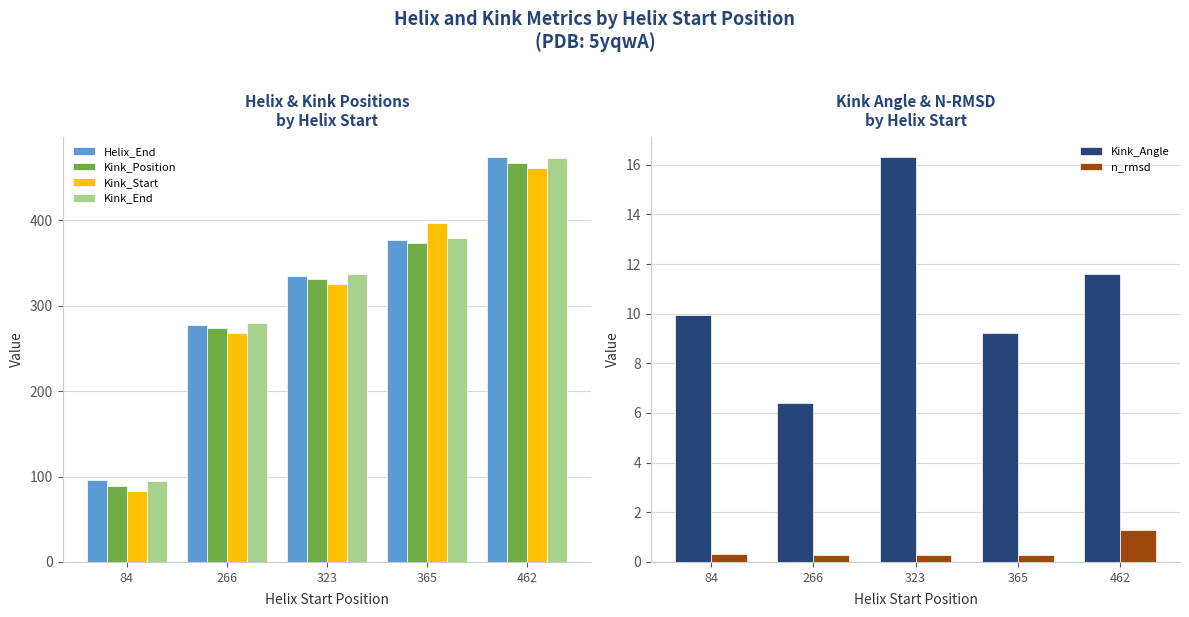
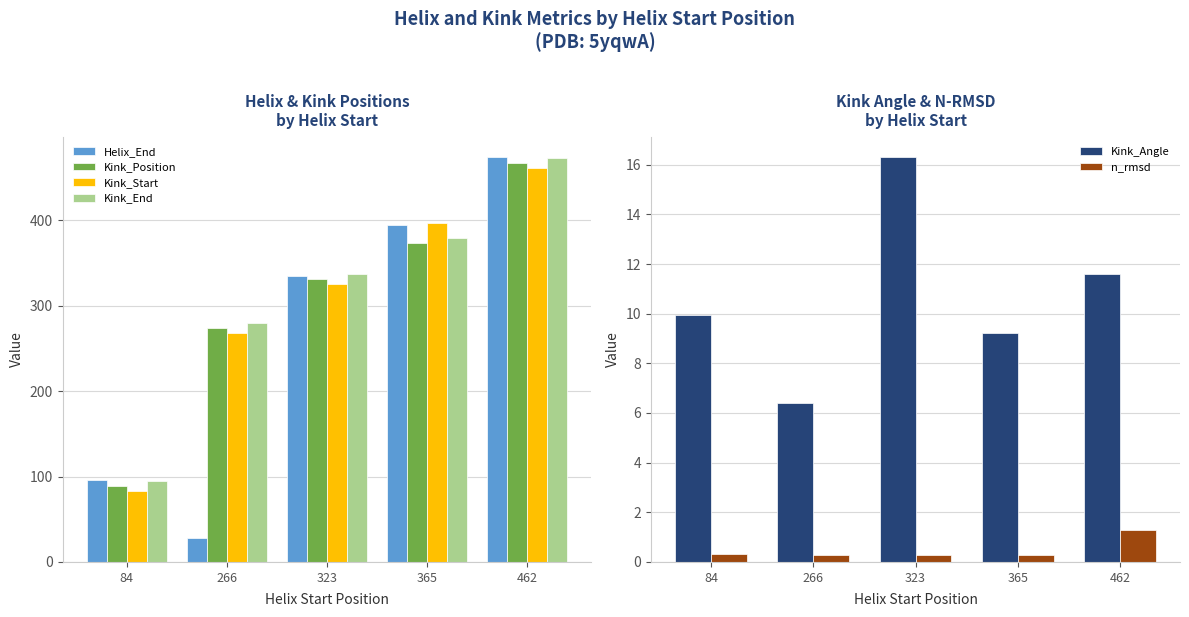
  {
    "Helix & Kink Positions by Helix Start": {
      "Helix_End": {
        "84": 100,
-       "266": 280,
+       "266": 30,
        "323": 340,
-       "365": 380,
+       "365": 390,
        "462": 470
      },
      "Kink_Position": {
        "84": 90,
        "266": 270,
        "323": 330,
        "365": 370,
        "462": 470
      },
      "Kink_Start": {
        "84": 80,
        "266": 270,
        "323": 330,
        "365": 400,
        "462": 460
      },
      "Kink_End": {
        "84": 100,
        "266": 280,
        "323": 340,
        "365": 380,
        "462": 470
      }
    },
    "Kink Angle & N-RMSD by Helix Start": {
      "Kink_Angle": {
        "84": 9.9,
        "266": 6.4,
        "323": 16.3,
        "365": 9.2,
        "462": 11.6
      },
      "n_rmsd": {
        "84": 0.3,
        "266": 0.3,
        "323": 0.3,
        "365": 0.3,
        "462": 1.3
      }
    }
  }
